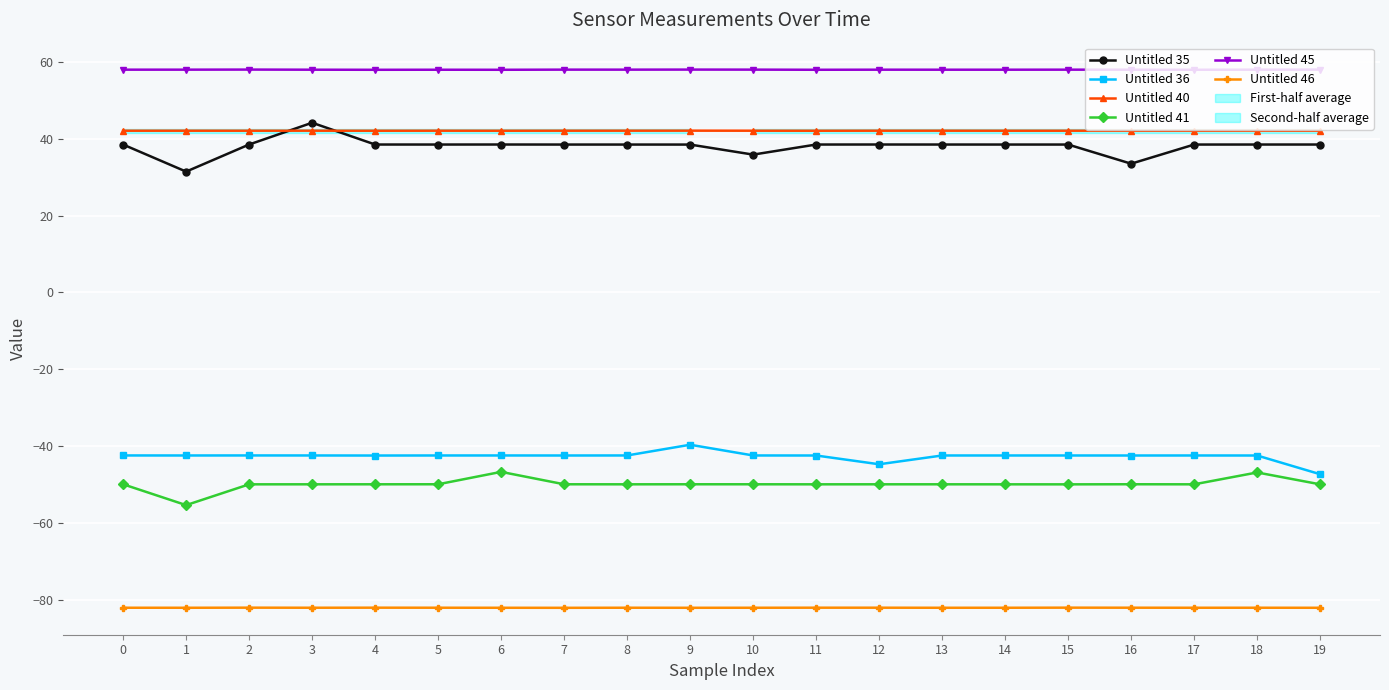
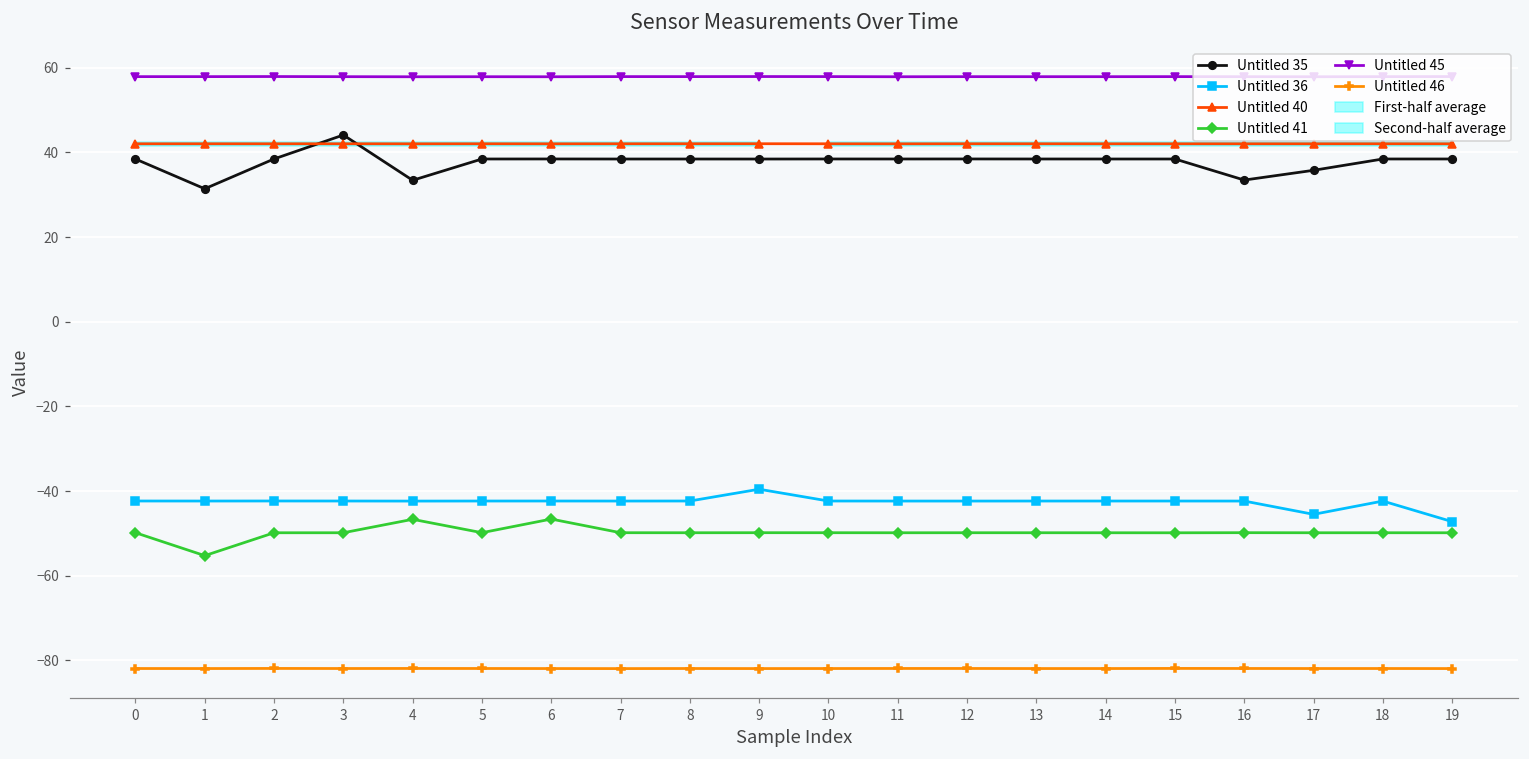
  {
    "Untitled 35": {
      "0": 38,
      "1": 31,
      "2": 38,
      "3": 44,
-     "4": 38,
+     "4": 33,
      "5": 38,
      "6": 38,
      "7": 38,
      "8": 38,
      "9": 38,
-     "10": 36,
+     "10": 38,
      "11": 38,
      "12": 38,
      "13": 38,
      "14": 38,
      "15": 38,
      "16": 33,
-     "17": 38,
+     "17": 36,
      "18": 38,
      "19": 38
    },
    "Untitled 36": {
      "0": -42,
      "1": -42,
      "2": -42,
      "3": -42,
      "4": -42,
      "5": -42,
      "6": -42,
      "7": -42,
      "8": -42,
      "9": -40,
      "10": -42,
      "11": -42,
-     "12": -45,
+     "12": -42,
      "13": -42,
      "14": -42,
      "15": -42,
      "16": -42,
-     "17": -42,
+     "17": -46,
      "18": -42,
      "19": -47
    },
    "Untitled 41": {
      "0": -50,
      "1": -55,
      "2": -50,
      "3": -50,
-     "4": -50,
+     "4": -47,
      "5": -50,
      "6": -47,
      "7": -50,
      "8": -50,
      "9": -50,
      "10": -50,
      "11": -50,
      "12": -50,
      "13": -50,
      "14": -50,
      "15": -50,
      "16": -50,
      "17": -50,
-     "18": -47,
+     "18": -50,
      "19": -50
    },
    "Untitled 45": {
      "0": 58,
      "1": 58,
      "2": 58,
      "3": 58,
      "4": 58,
      "5": 58,
      "6": 58,
      "7": 58,
      "8": 58,
      "9": 58,
      "10": 58,
      "11": 58,
      "12": 58,
      "13": 58,
      "14": 58,
      "15": 58
    },
    "Untitled 46": {
      "0": -82,
      "1": -82,
      "2": -82,
      "3": -82,
      "4": -82,
      "5": -82,
      "6": -82,
      "7": -82,
      "8": -82,
      "9": -82,
      "10": -82,
      "11": -82,
      "12": -82,
      "13": -82,
      "14": -82,
      "15": -82,
      "16": -82,
      "17": -82,
      "18": -82,
      "19": -82
    }
  }
